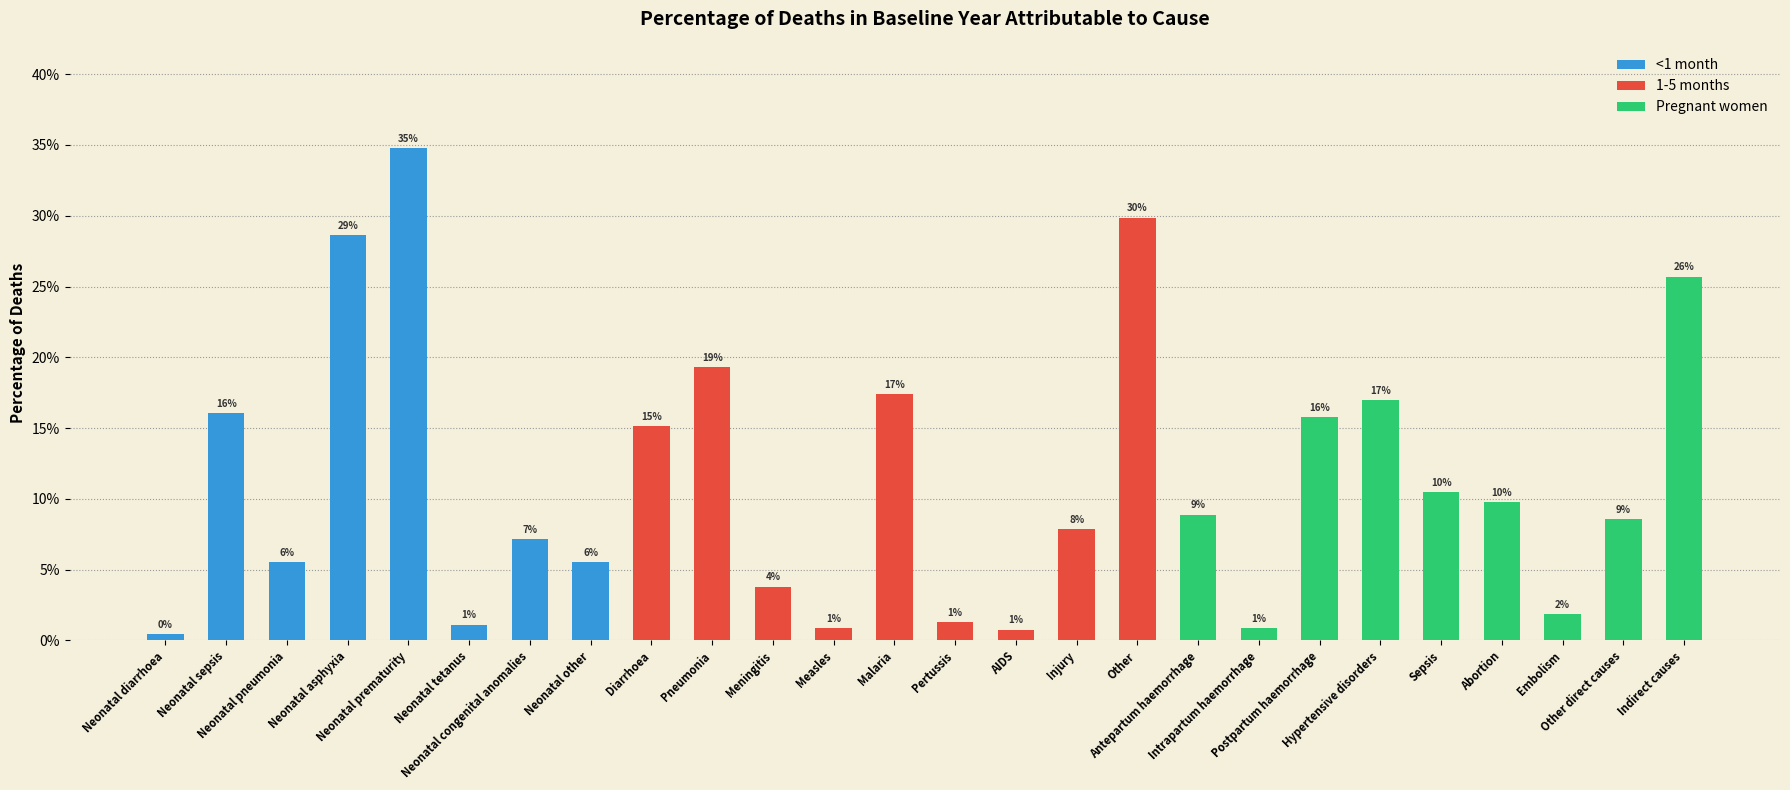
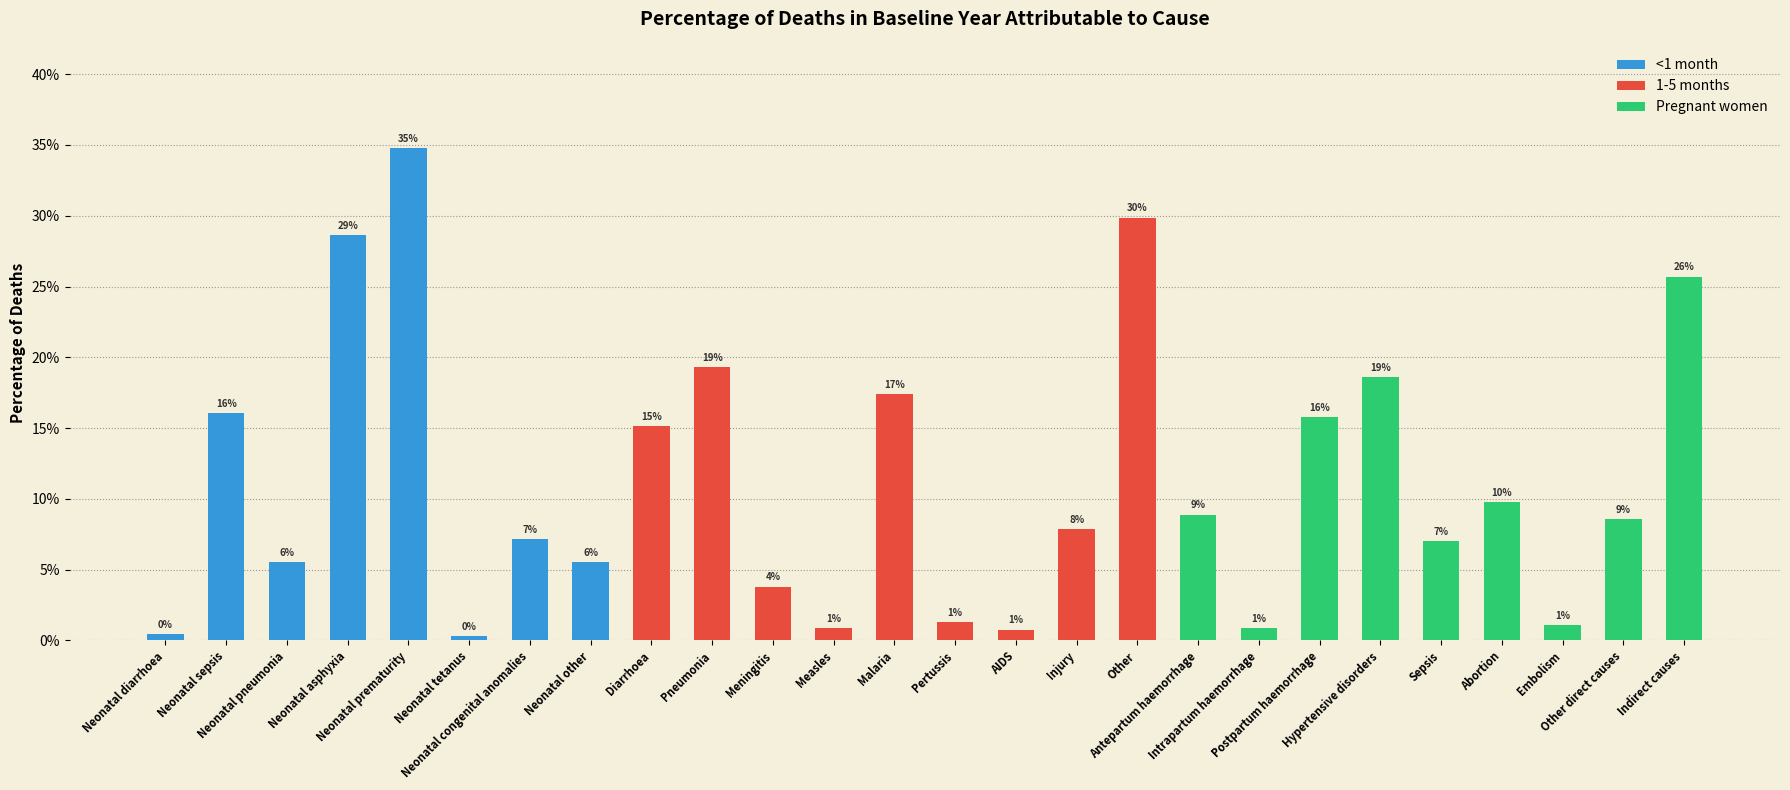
  {
    "<1 month": {
      "Neonatal diarrhoea": "0%",
      "Neonatal sepsis": "16%",
      "Neonatal pneumonia": "6%",
      "Neonatal asphyxia": "29%",
      "Neonatal prematurity": "35%",
-     "Neonatal tetanus": "1%",
+     "Neonatal tetanus": "0%",
      "Neonatal congenital anomalies": "7%",
      "Neonatal other": "6%"
    },
    "1-5 months": {
      "Diarrhoea": "15%",
      "Pneumonia": "19%",
      "Meningitis": "4%",
      "Measles": "1%",
      "Malaria": "17%",
      "Pertussis": "1%",
      "AIDS": "1%",
      "Injury": "8%",
      "Other": "30%"
    },
    "Pregnant women": {
      "Antepartum haemorrhage": "9%",
      "Intrapartum haemorrhage": "1%",
      "Postpartum haemorrhage": "16%",
-     "Hypertensive disorders": "17%",
-     "Sepsis": "10%",
+     "Hypertensive disorders": "19%",
+     "Sepsis": "7%",
      "Abortion": "10%",
-     "Embolism": "2%",
+     "Embolism": "1%",
      "Other direct causes": "9%",
      "Indirect causes": "26%"
    }
  }
